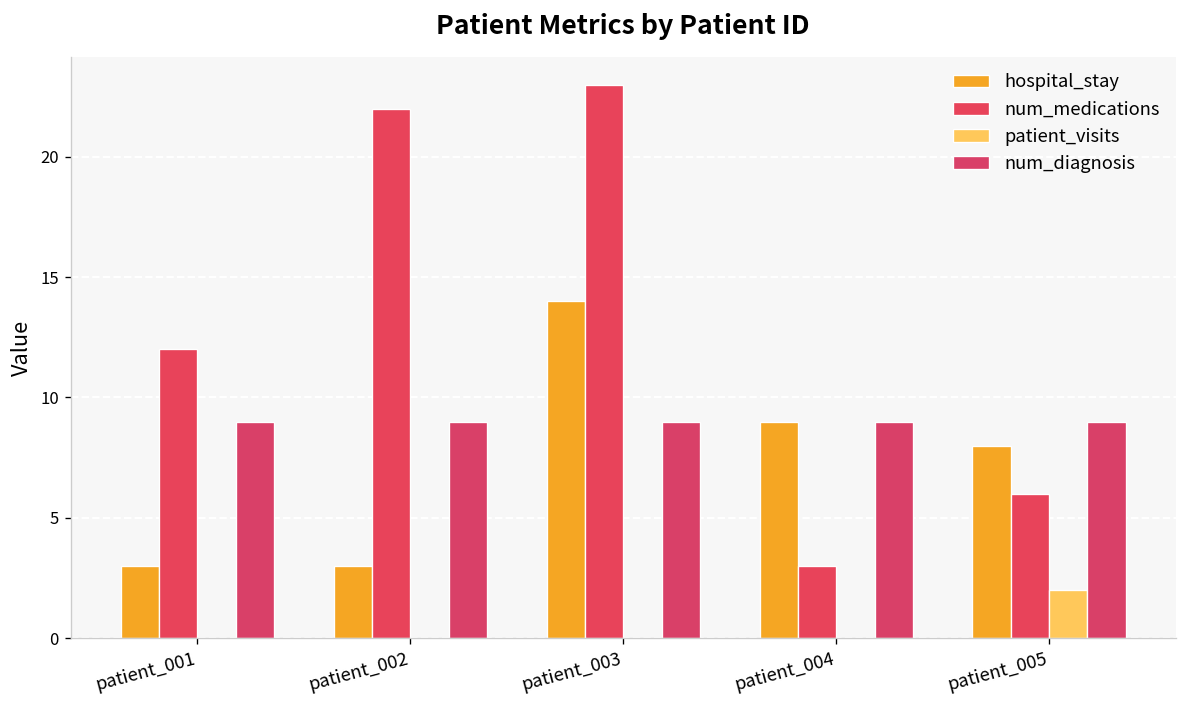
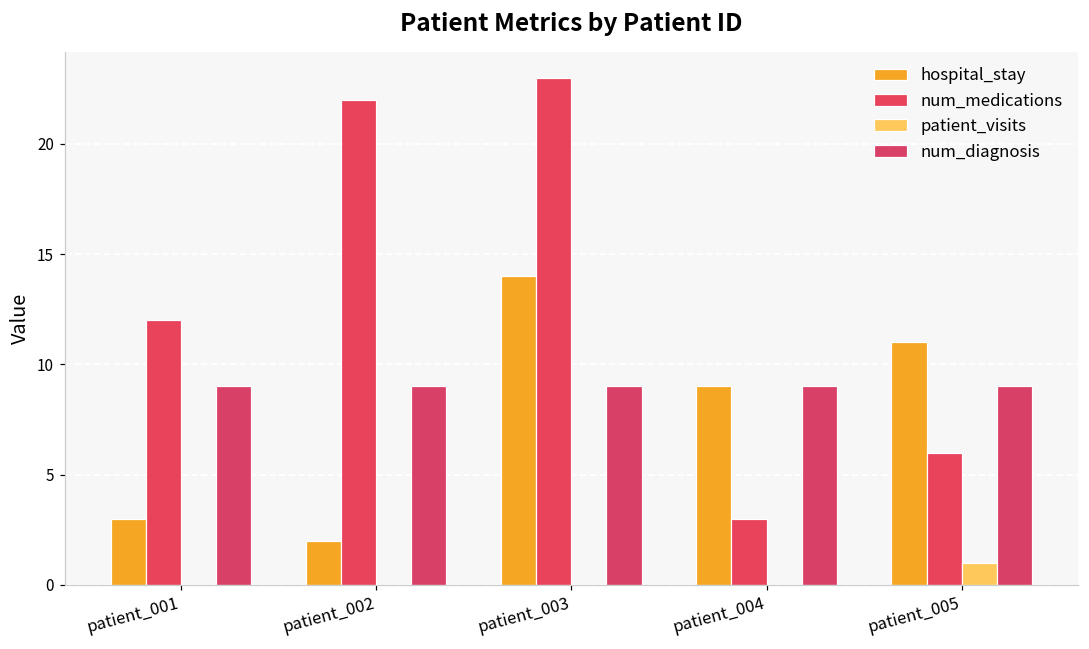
  {
    "hospital_stay": {
      "patient_001": 3,
-     "patient_002": 3,
+     "patient_002": 2,
      "patient_003": 14,
      "patient_004": 9,
-     "patient_005": 8
+     "patient_005": 11
    },
    "patient_visits": {
      "patient_001": 0,
      "patient_002": 0,
      "patient_003": 0,
      "patient_004": 0,
-     "patient_005": 2
+     "patient_005": 1
    }
  }
